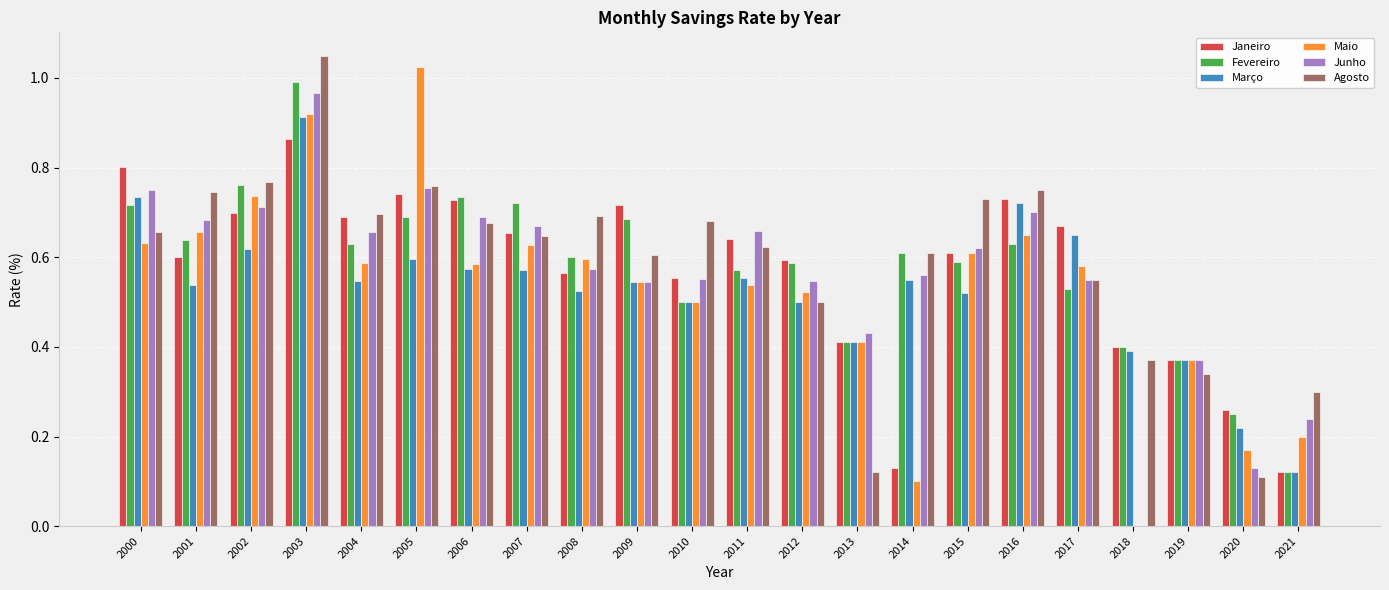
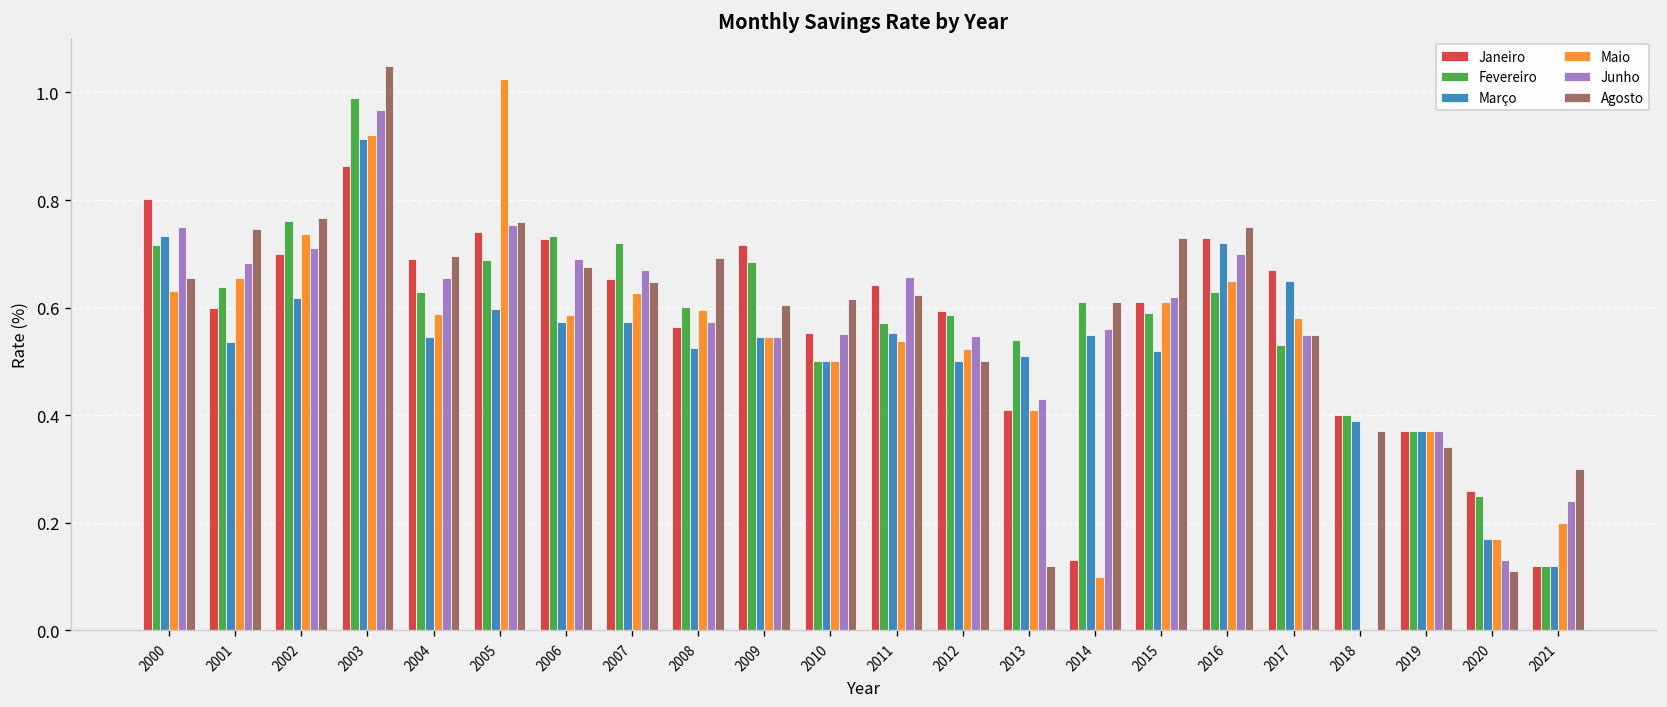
  {
    "Janeiro": {
      "2000": 0.80,
      "2001": 0.60,
      "2002": 0.70,
      "2003": 0.86,
      "2004": 0.69,
      "2005": 0.74,
      "2006": 0.73,
      "2007": 0.65,
      "2008": 0.56,
      "2009": 0.72,
      "2010": 0.55,
      "2011": 0.64,
      "2012": 0.59,
      "2013": 0.41,
      "2014": 0.13,
      "2015": 0.61,
      "2016": 0.73,
      "2017": 0.67,
      "2018": 0.40,
      "2019": 0.37,
      "2020": 0.26,
      "2021": 0.12
    },
    "Fevereiro": {
      "2000": 0.72,
      "2001": 0.64,
      "2002": 0.76,
      "2003": 0.99,
      "2004": 0.63,
      "2005": 0.69,
      "2006": 0.73,
      "2007": 0.72,
      "2008": 0.60,
      "2009": 0.68,
      "2010": 0.50,
      "2011": 0.57,
      "2012": 0.59,
-     "2013": 0.41,
+     "2013": 0.54,
      "2014": 0.61,
      "2015": 0.59,
      "2016": 0.63,
      "2017": 0.53,
      "2018": 0.40,
      "2019": 0.37,
      "2020": 0.25,
      "2021": 0.12
    },
    "Março": {
      "2000": 0.73,
      "2001": 0.54,
      "2002": 0.62,
      "2003": 0.91,
      "2004": 0.55,
      "2005": 0.60,
      "2006": 0.57,
      "2007": 0.57,
      "2008": 0.52,
      "2009": 0.55,
      "2010": 0.50,
      "2011": 0.55,
      "2012": 0.50,
-     "2013": 0.41,
+     "2013": 0.51,
      "2014": 0.55,
      "2015": 0.52,
      "2016": 0.72,
      "2017": 0.65,
      "2018": 0.39,
      "2019": 0.37,
-     "2020": 0.22,
+     "2020": 0.17,
      "2021": 0.12
    },
    "Maio": {
      "2000": 0.63,
      "2001": 0.66,
      "2002": 0.74,
      "2003": 0.92,
      "2004": 0.59,
      "2005": 1.03,
      "2006": 0.59,
      "2007": 0.63,
      "2008": 0.60,
      "2009": 0.55,
      "2010": 0.50,
      "2011": 0.54,
      "2012": 0.52,
      "2013": 0.41,
      "2014": 0.10,
      "2015": 0.61,
      "2016": 0.65,
      "2017": 0.58,
      "2018": 0.00,
      "2019": 0.37,
      "2020": 0.17,
      "2021": 0.20
    },
    "Junho": {
      "2000": 0.75,
      "2001": 0.68,
      "2002": 0.71,
      "2003": 0.97,
      "2004": 0.66,
      "2005": 0.75,
      "2006": 0.69,
      "2007": 0.67,
      "2008": 0.57,
      "2009": 0.55,
      "2010": 0.55,
      "2011": 0.66,
      "2012": 0.55,
      "2013": 0.43,
      "2014": 0.56,
      "2015": 0.62,
      "2016": 0.70,
      "2017": 0.55,
      "2018": 0.00,
      "2019": 0.37,
      "2020": 0.13,
      "2021": 0.24
    },
    "Agosto": {
      "2000": 0.66,
      "2001": 0.75,
      "2002": 0.77,
      "2003": 1.05,
      "2004": 0.70,
      "2005": 0.76,
      "2006": 0.68,
      "2007": 0.65,
      "2008": 0.69,
      "2009": 0.61,
-     "2010": 0.68,
+     "2010": 0.62,
      "2011": 0.62,
      "2012": 0.50,
      "2013": 0.12,
      "2014": 0.61,
      "2015": 0.73,
      "2016": 0.75,
      "2017": 0.55,
      "2018": 0.37,
      "2019": 0.34,
      "2020": 0.11,
      "2021": 0.30
    }
  }
